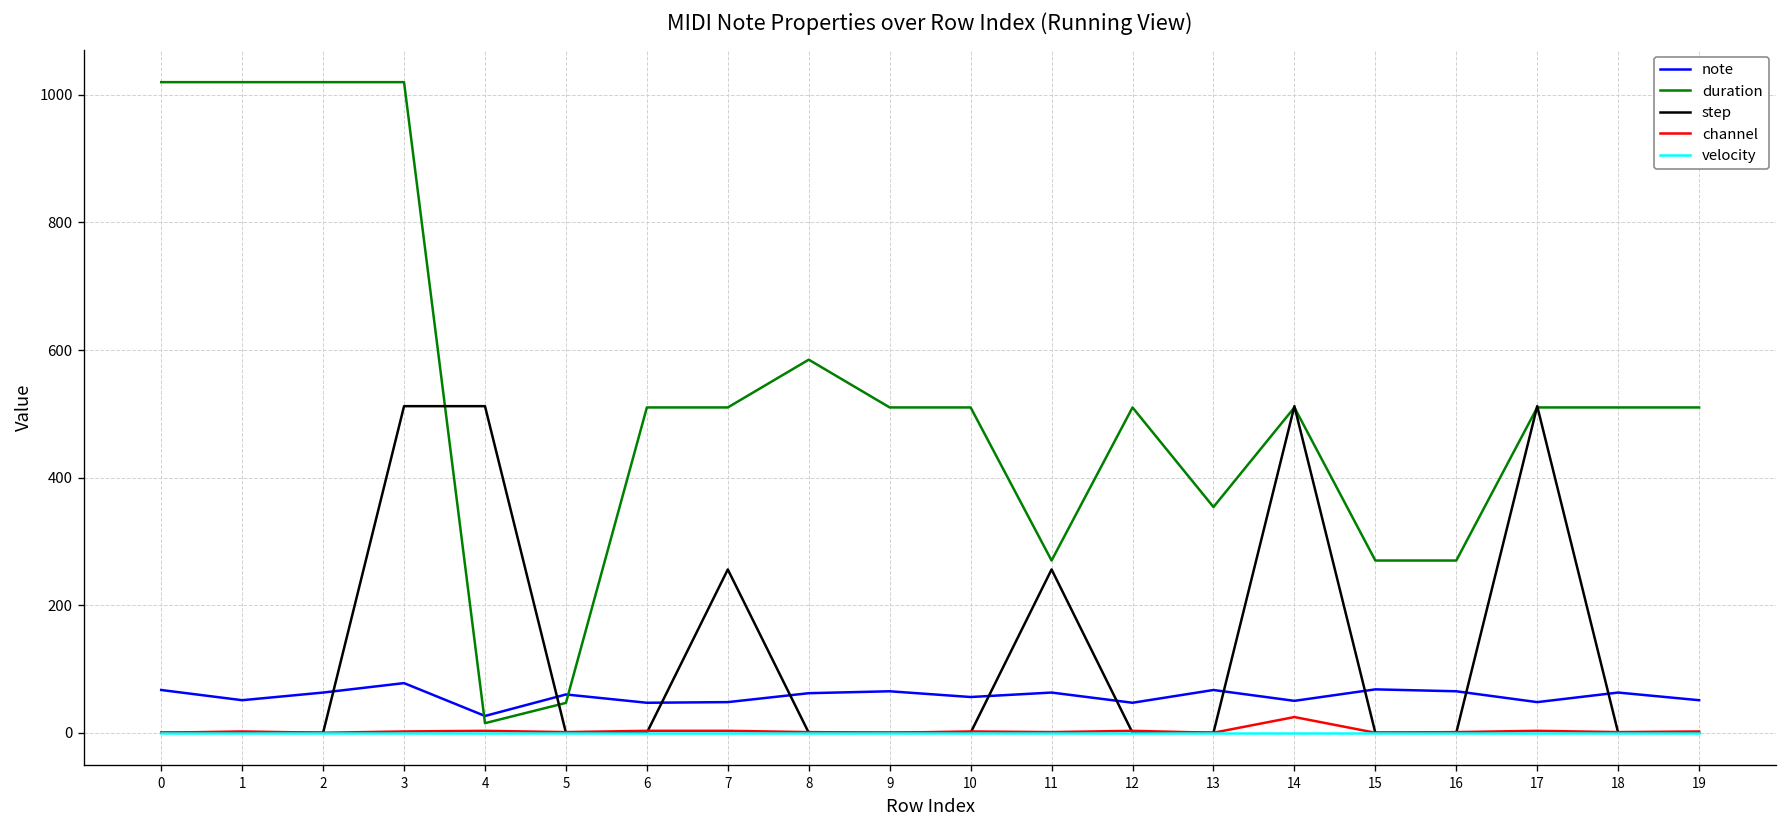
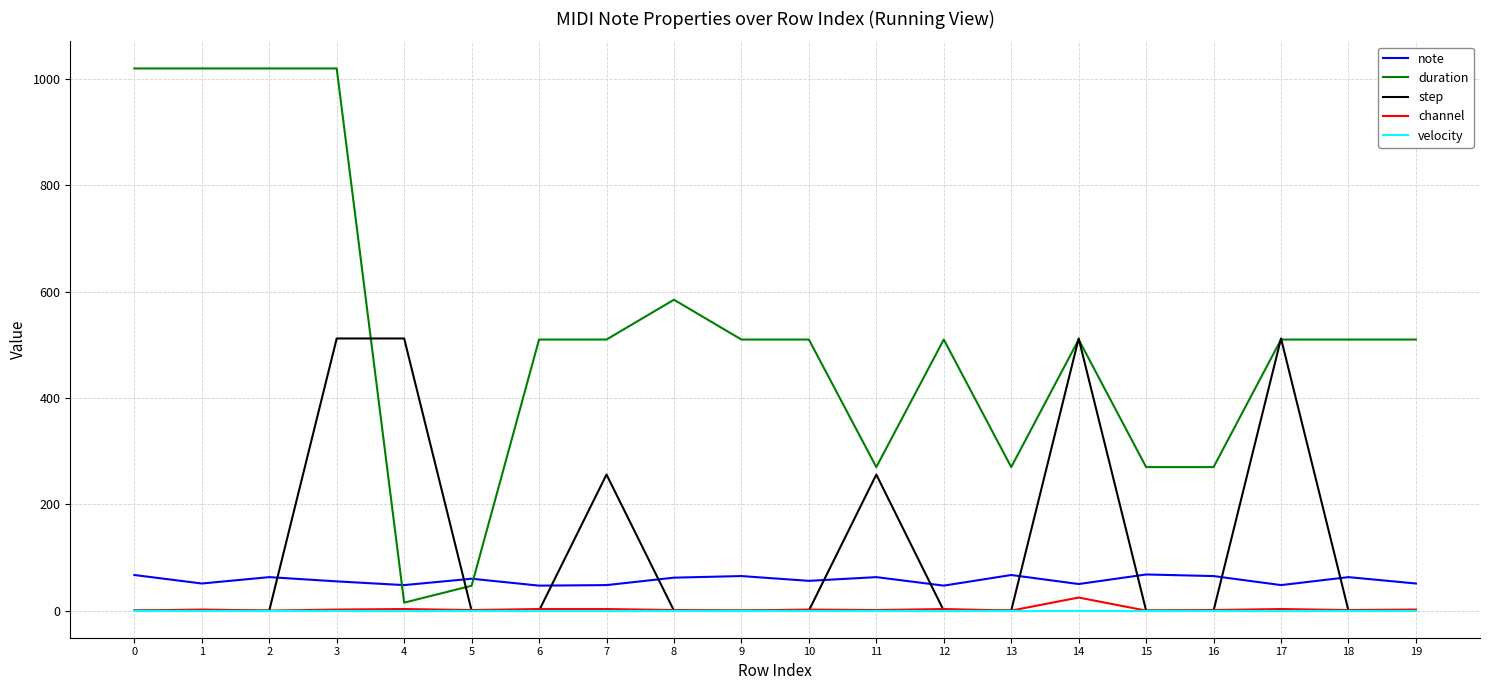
  {
    "note": {
      "0": 70,
      "1": 50,
      "2": 60,
-     "3": 80,
-     "4": 30,
+     "3": 60,
+     "4": 50,
      "5": 60,
      "6": 50,
      "7": 50,
      "8": 60,
      "9": 70,
      "10": 60,
      "11": 60,
      "12": 50,
      "13": 70,
      "14": 50,
      "15": 70,
      "16": 70,
      "17": 50,
      "18": 60,
      "19": 50
    },
    "duration": {
      "0": 1020,
      "1": 1020,
      "2": 1020,
      "3": 1020,
      "4": 20,
      "5": 50,
      "6": 510,
      "7": 510,
      "8": 580,
      "9": 510,
      "10": 510,
      "11": 270,
      "12": 510,
-     "13": 350,
+     "13": 270,
      "15": 270,
      "16": 270,
      "18": 510,
      "19": 510
    },
    "step": {
      "3": 510,
      "4": 510,
      "7": 260,
      "11": 260
    },
    "channel": {
      "14": 20
    },
    "velocity": {
      "14": 0
    }
  }
